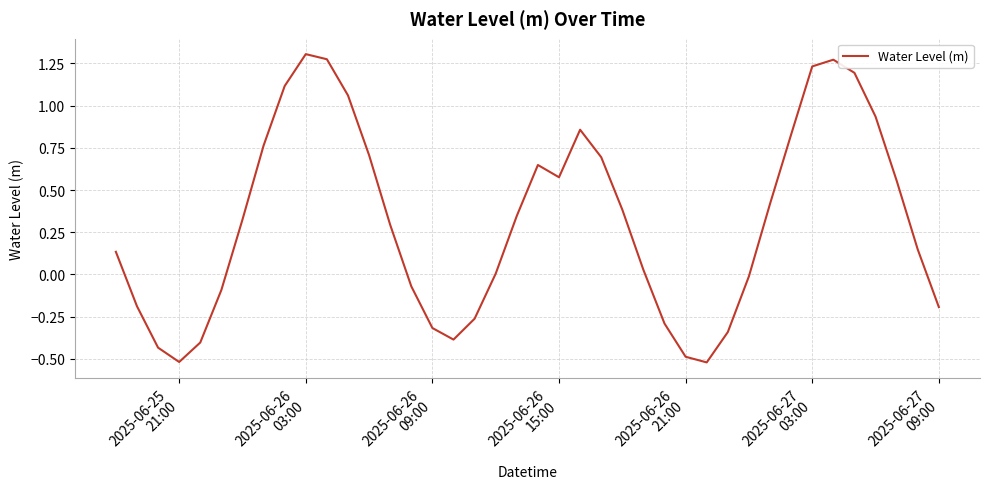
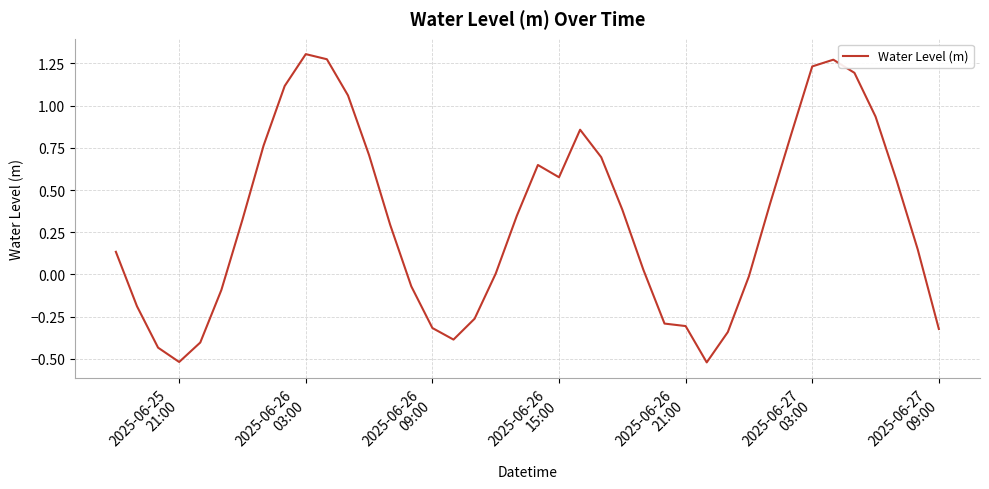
  {
    "2025-06-25 21:00": -0.52,
    "2025-06-26 03:00": 1.30,
    "2025-06-26 09:00": -0.32,
    "2025-06-26 15:00": 0.58,
-   "2025-06-26 21:00": -0.49,
+   "2025-06-26 21:00": -0.31,
    "2025-06-27 03:00": 1.23,
-   "2025-06-27 09:00": -0.19
+   "2025-06-27 09:00": -0.32
  }
